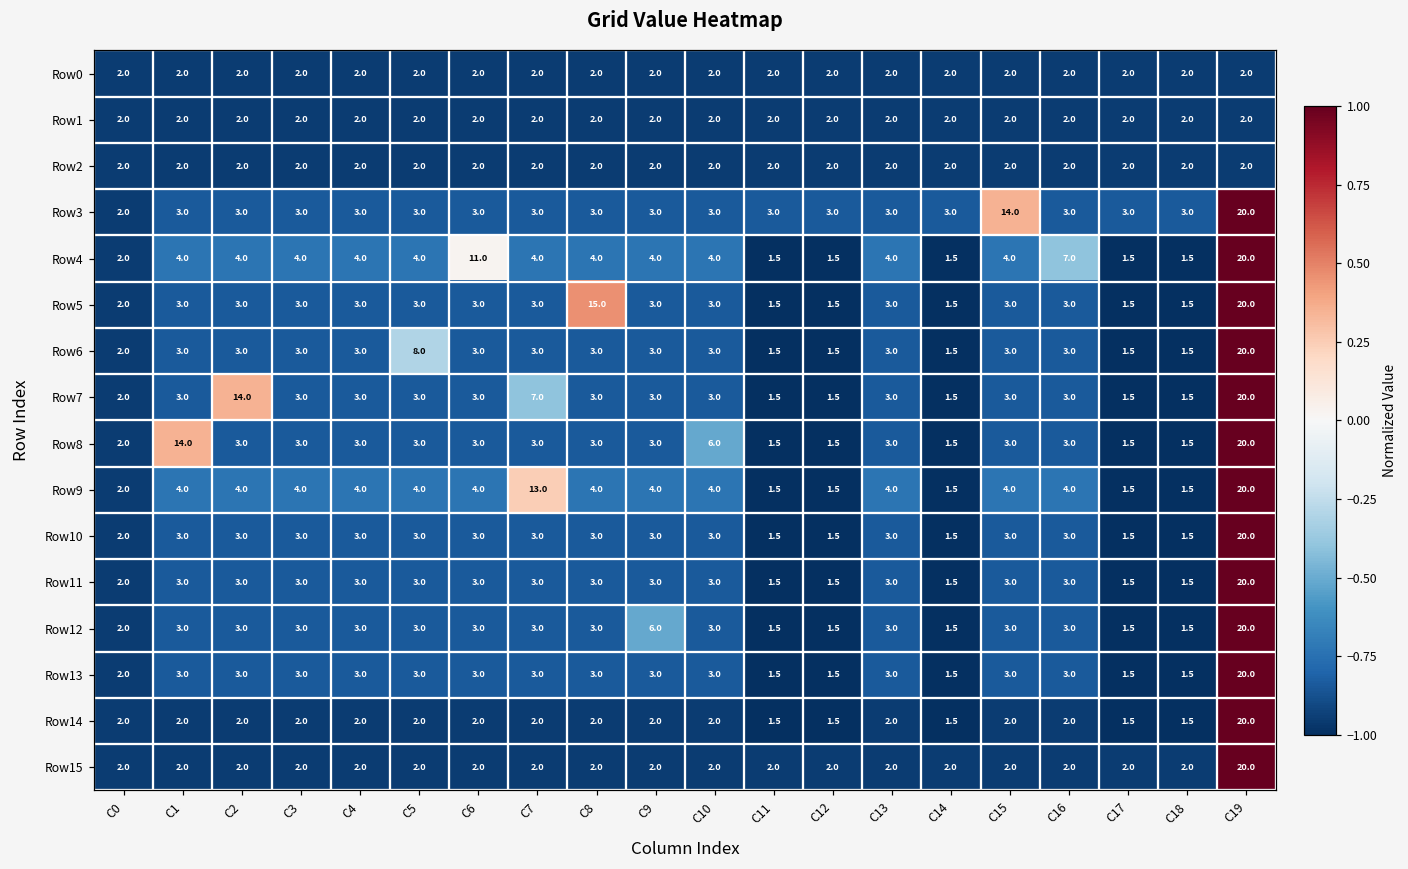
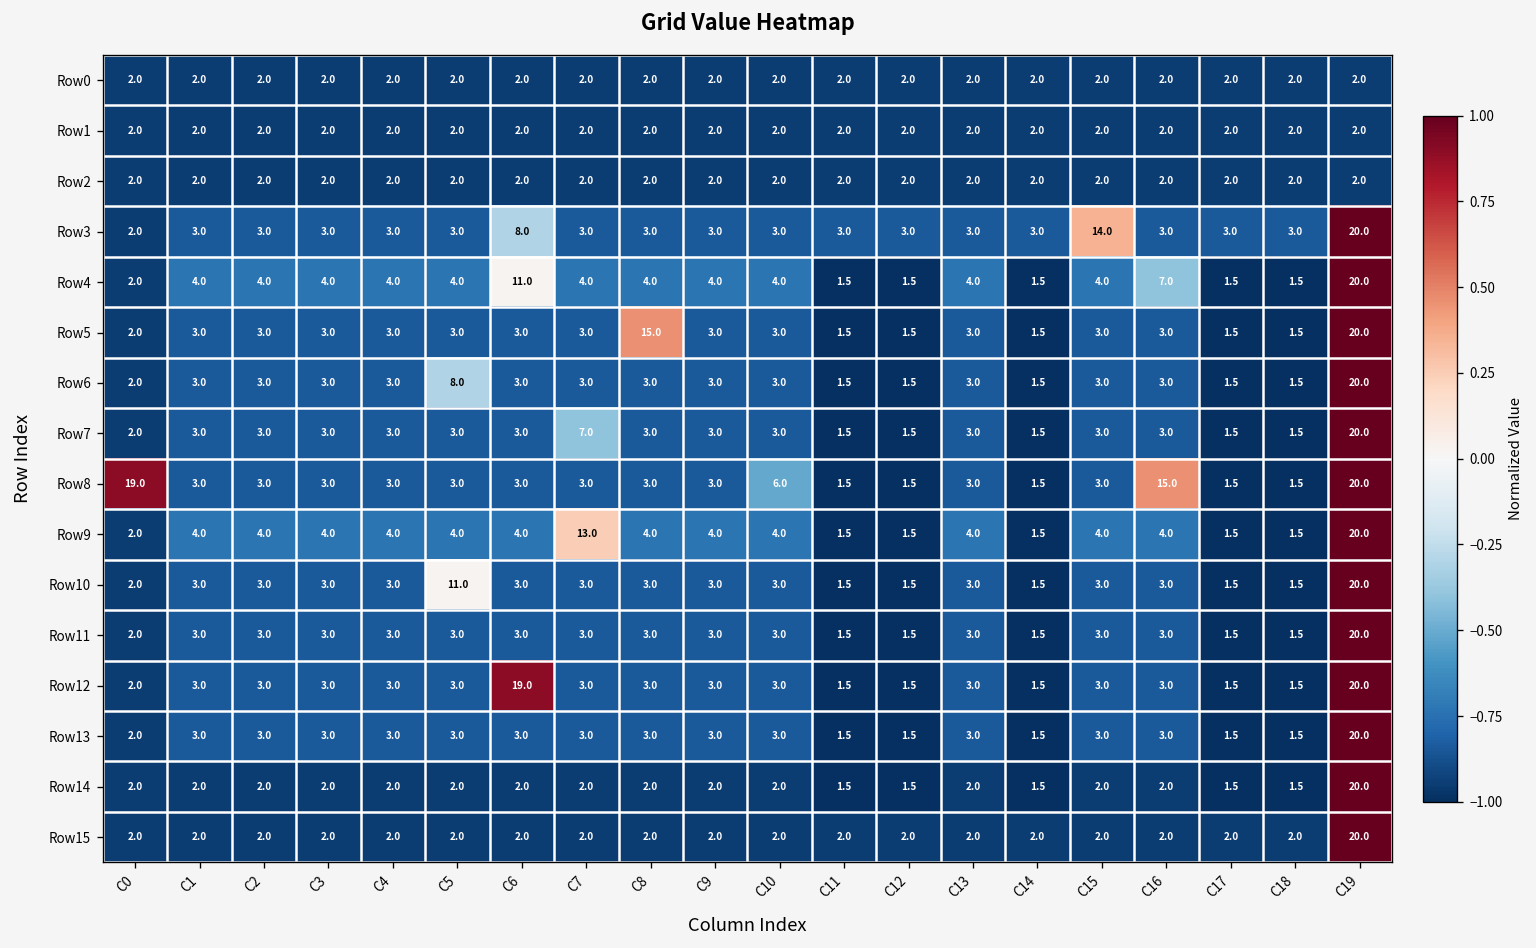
  {
    "Row3": {
      "C0": 2.0,
      "C1": 3.0,
      "C2": 3.0,
      "C3": 3.0,
      "C4": 3.0,
      "C5": 3.0,
-     "C6": 3.0,
+     "C6": 8.0,
      "C7": 3.0,
      "C8": 3.0,
      "C9": 3.0,
      "C10": 3.0,
      "C11": 3.0,
      "C12": 3.0,
      "C13": 3.0,
      "C14": 3.0,
      "C15": 14.0,
      "C16": 3.0,
      "C17": 3.0,
      "C18": 3.0,
      "C19": 20.0
    },
    "Row7": {
      "C0": 2.0,
      "C1": 3.0,
-     "C2": 14.0,
+     "C2": 3.0,
      "C3": 3.0,
      "C4": 3.0,
      "C5": 3.0,
      "C6": 3.0,
      "C7": 7.0,
      "C8": 3.0,
      "C9": 3.0,
      "C10": 3.0,
      "C11": 1.5,
      "C12": 1.5,
      "C13": 3.0,
      "C14": 1.5,
      "C15": 3.0,
      "C16": 3.0,
      "C17": 1.5,
      "C18": 1.5,
      "C19": 20.0
    },
    "Row8": {
-     "C0": 2.0,
-     "C1": 14.0,
+     "C0": 19.0,
+     "C1": 3.0,
      "C2": 3.0,
      "C3": 3.0,
      "C4": 3.0,
      "C5": 3.0,
      "C6": 3.0,
      "C7": 3.0,
      "C8": 3.0,
      "C9": 3.0,
      "C10": 6.0,
      "C11": 1.5,
      "C12": 1.5,
      "C13": 3.0,
      "C14": 1.5,
      "C15": 3.0,
-     "C16": 3.0,
+     "C16": 15.0,
      "C17": 1.5,
      "C18": 1.5,
      "C19": 20.0
    },
    "Row10": {
      "C0": 2.0,
      "C1": 3.0,
      "C2": 3.0,
      "C3": 3.0,
      "C4": 3.0,
-     "C5": 3.0,
+     "C5": 11.0,
      "C6": 3.0,
      "C7": 3.0,
      "C8": 3.0,
      "C9": 3.0,
      "C10": 3.0,
      "C11": 1.5,
      "C12": 1.5,
      "C13": 3.0,
      "C14": 1.5,
      "C15": 3.0,
      "C16": 3.0,
      "C17": 1.5,
      "C18": 1.5,
      "C19": 20.0
    },
    "Row12": {
      "C0": 2.0,
      "C1": 3.0,
      "C2": 3.0,
      "C3": 3.0,
      "C4": 3.0,
      "C5": 3.0,
-     "C6": 3.0,
+     "C6": 19.0,
      "C7": 3.0,
      "C8": 3.0,
-     "C9": 6.0,
+     "C9": 3.0,
      "C10": 3.0,
      "C11": 1.5,
      "C12": 1.5,
      "C13": 3.0,
      "C14": 1.5,
      "C15": 3.0,
      "C16": 3.0,
      "C17": 1.5,
      "C18": 1.5,
      "C19": 20.0
    }
  }
